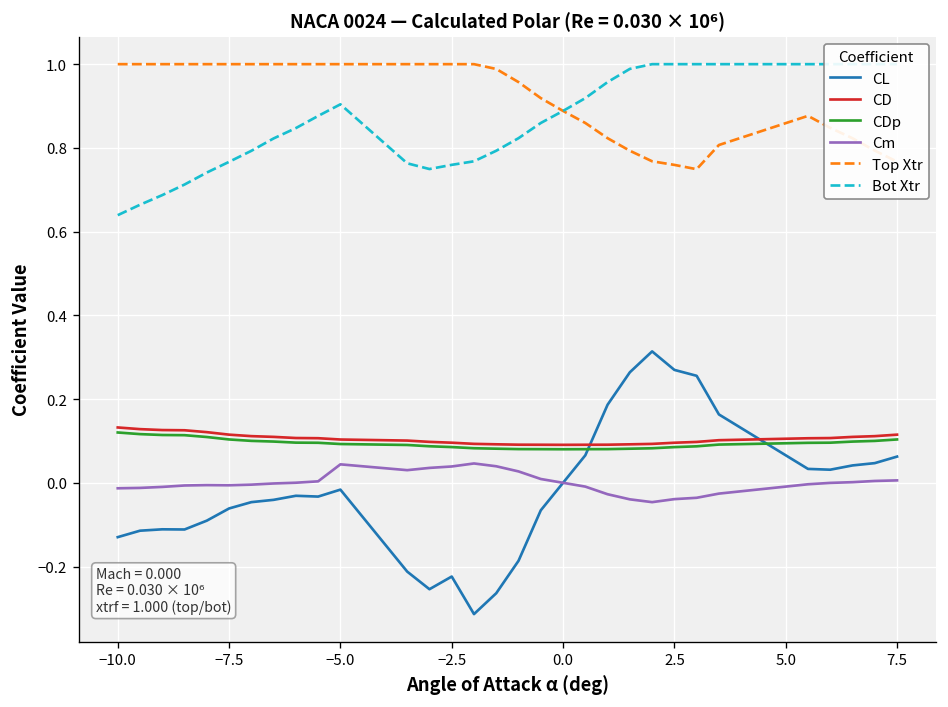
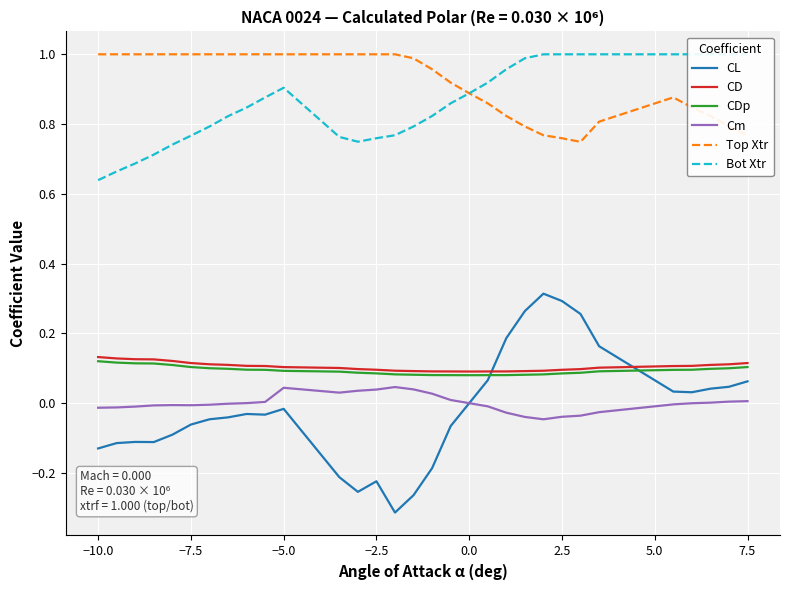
  {
    "CL": {
      "−7.5": -0.06,
      "−5.0": -0.02,
      "−2.5": -0.22,
-     "2.5": 0.27,
+     "2.5": 0.29,
      "7.5": 0.06
    },
    "CD": {
      "−10.0": 0.13,
      "−7.5": 0.12,
      "−5.0": 0.10,
      "−2.5": 0.10,
      "0.0": 0.09,
      "2.5": 0.10,
      "7.5": 0.12
    },
    "CDp": {
      "−10.0": 0.12,
      "−7.5": 0.10,
      "−5.0": 0.09,
      "−2.5": 0.09,
      "0.0": 0.08,
      "2.5": 0.09,
      "7.5": 0.10
    },
    "Cm": {
      "−10.0": -0.01,
      "−7.5": -0.01,
      "−5.0": 0.04,
      "−2.5": 0.04,
      "2.5": -0.04,
      "7.5": 0.01
    },
    "Top Xtr": {
      "−10.0": 1.00,
      "−7.5": 1.00,
      "−5.0": 1.00,
      "−2.5": 1.00,
      "2.5": 0.76
    },
    "Bot Xtr": {
      "−10.0": 0.64,
      "−7.5": 0.77,
      "−5.0": 0.90,
      "−2.5": 0.76,
      "2.5": 1.00
    }
  }
